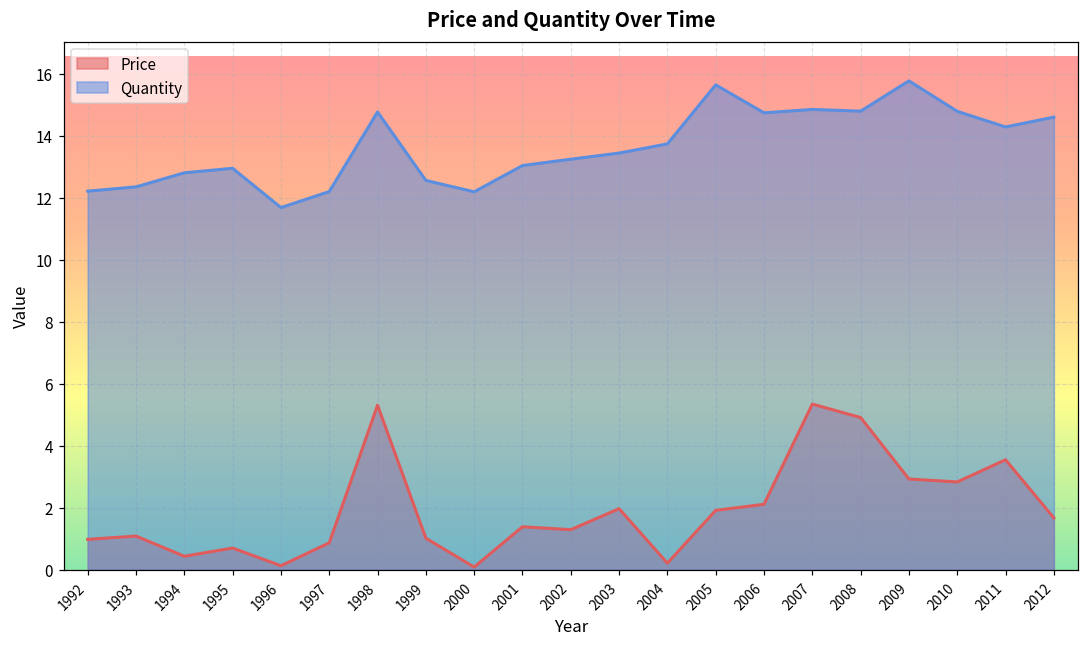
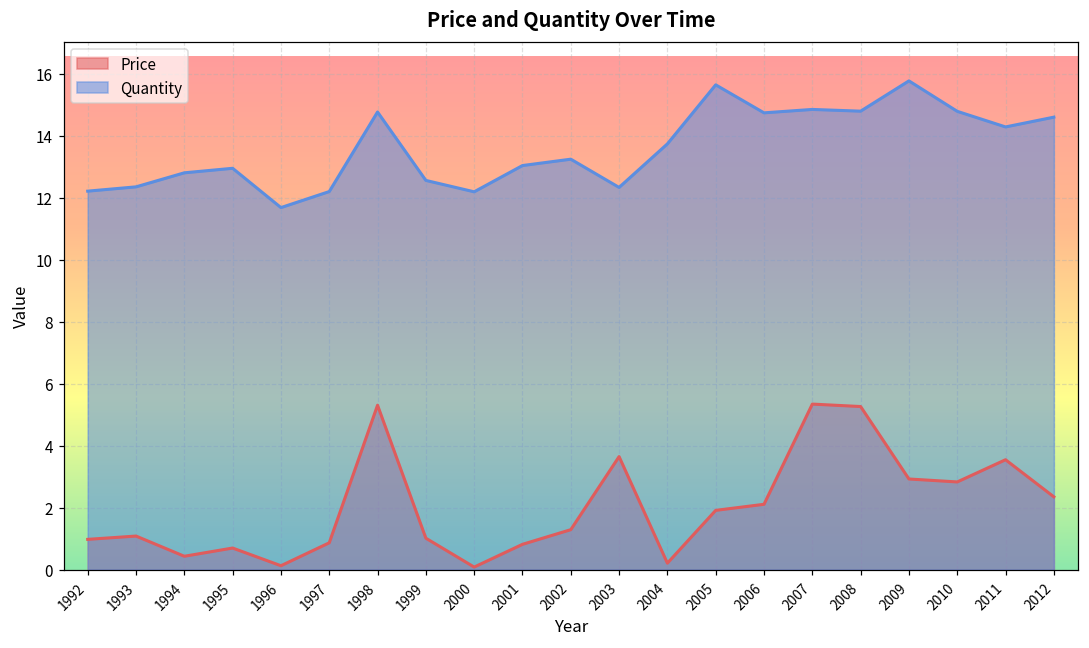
  {
    "Price": {
      "1992": 1.0,
      "1993": 1.1,
      "1994": 0.4,
      "1995": 0.7,
      "1996": 0.1,
      "1997": 0.9,
      "1998": 5.3,
      "1999": 1.0,
      "2000": 0.1,
-     "2001": 1.4,
+     "2001": 0.8,
      "2002": 1.3,
-     "2003": 2.0,
+     "2003": 3.6,
      "2004": 0.2,
      "2005": 1.9,
      "2006": 2.1,
      "2007": 5.3,
-     "2008": 4.9,
+     "2008": 5.3,
      "2009": 2.9,
      "2010": 2.8,
      "2011": 3.5,
-     "2012": 1.7
+     "2012": 2.3
    },
    "Quantity": {
      "1992": 12.2,
      "1993": 12.3,
      "1994": 12.8,
      "1995": 12.9,
      "1996": 11.7,
      "1997": 12.2,
      "1998": 14.8,
      "1999": 12.6,
      "2000": 12.2,
      "2001": 13.0,
      "2002": 13.2,
-     "2003": 13.4,
+     "2003": 12.3,
      "2004": 13.7,
      "2005": 15.6,
      "2006": 14.7,
      "2007": 14.8,
      "2008": 14.8,
      "2009": 15.8,
      "2010": 14.8,
      "2011": 14.3,
      "2012": 14.6
    }
  }
